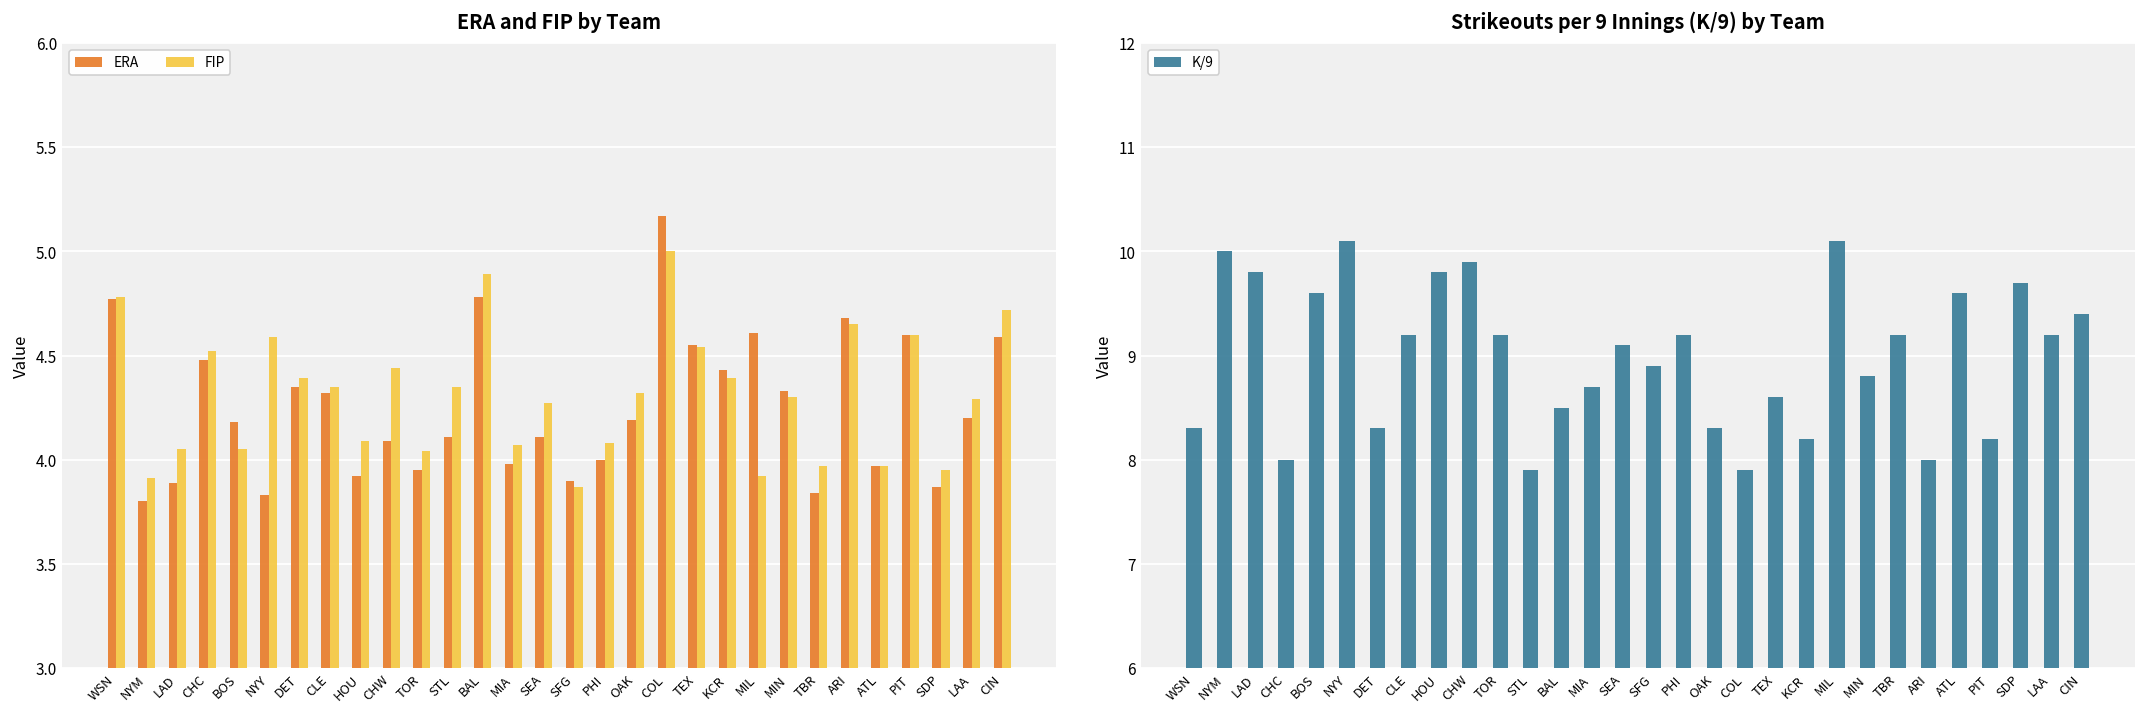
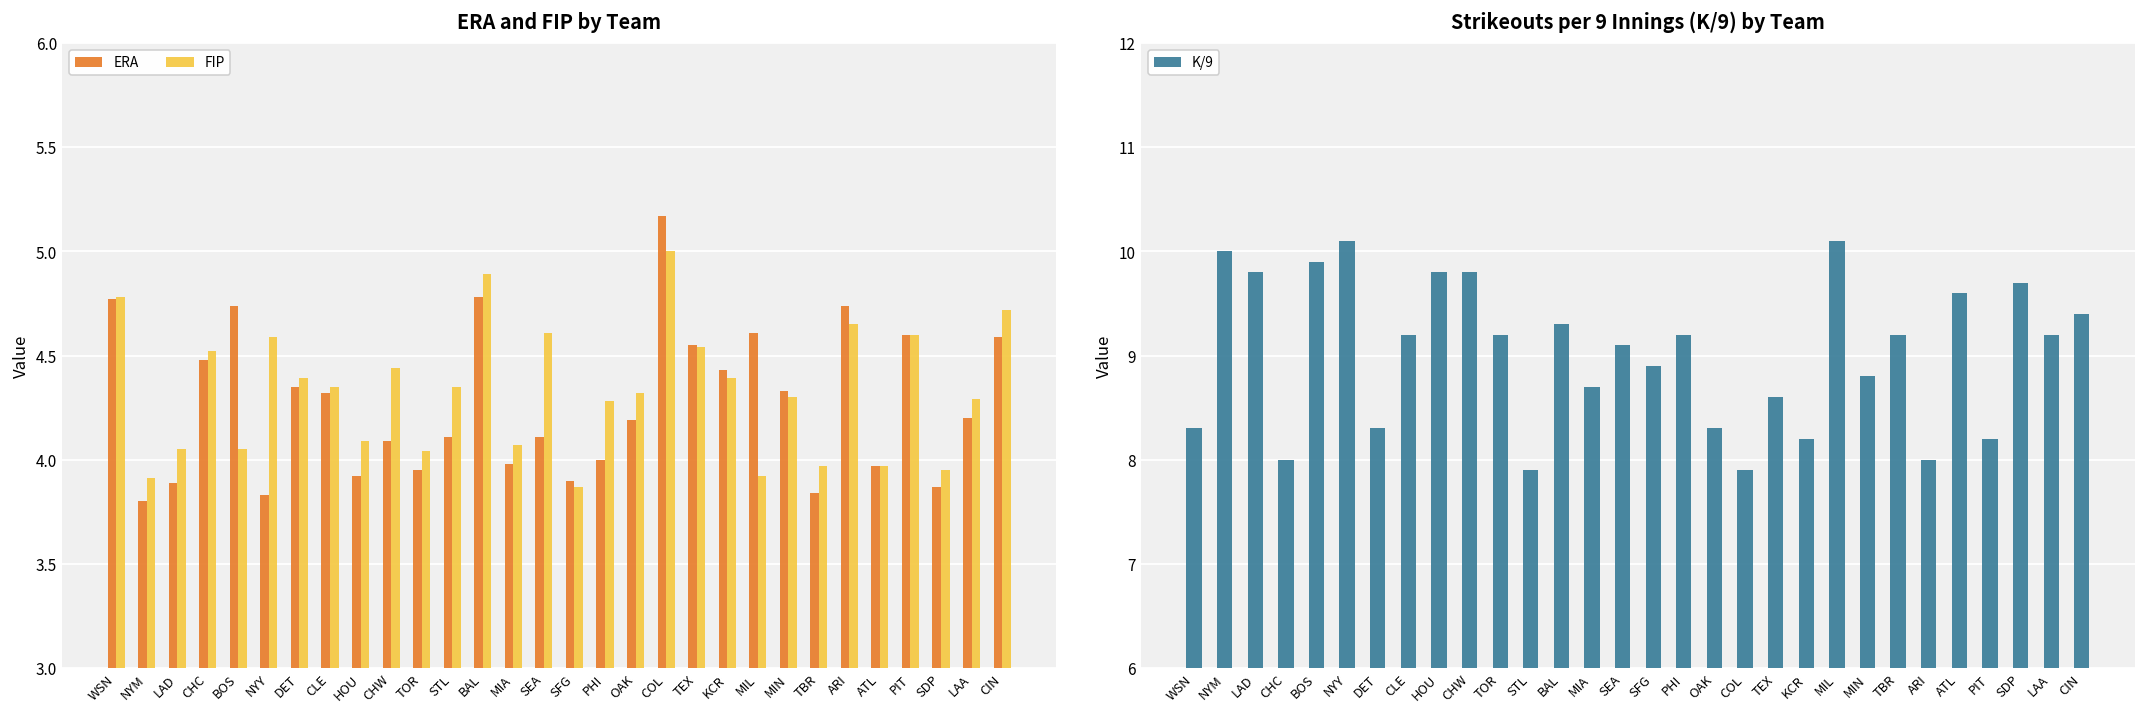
  {
    "ERA and FIP by Team": {
      "ERA": {
        "WSN": 4.77,
        "NYM": 3.80,
        "LAD": 3.89,
        "CHC": 4.48,
-       "BOS": 4.18,
+       "BOS": 4.74,
        "NYY": 3.83,
        "DET": 4.35,
        "CLE": 4.32,
        "HOU": 3.92,
        "CHW": 4.09,
        "TOR": 3.95,
        "STL": 4.11,
        "BAL": 4.78,
        "MIA": 3.98,
        "SEA": 4.11,
        "SFG": 3.90,
        "PHI": 4.00,
        "OAK": 4.19,
        "COL": 5.17,
        "TEX": 4.55,
        "KCR": 4.43,
        "MIL": 4.61,
        "MIN": 4.33,
        "TBR": 3.84,
-       "ARI": 4.68,
+       "ARI": 4.74,
        "ATL": 3.97,
        "PIT": 4.60,
        "SDP": 3.87,
        "LAA": 4.20,
        "CIN": 4.59
      },
      "FIP": {
        "WSN": 4.78,
        "NYM": 3.91,
        "LAD": 4.05,
        "CHC": 4.52,
        "BOS": 4.05,
        "NYY": 4.59,
        "DET": 4.39,
        "CLE": 4.35,
        "HOU": 4.09,
        "CHW": 4.44,
        "TOR": 4.04,
        "STL": 4.35,
        "BAL": 4.89,
        "MIA": 4.07,
-       "SEA": 4.27,
+       "SEA": 4.61,
        "SFG": 3.87,
-       "PHI": 4.08,
+       "PHI": 4.28,
        "OAK": 4.32,
        "COL": 5.00,
        "TEX": 4.54,
        "KCR": 4.39,
        "MIL": 3.92,
        "MIN": 4.30,
        "TBR": 3.97,
        "ARI": 4.65,
        "ATL": 3.97,
        "PIT": 4.60,
        "SDP": 3.95,
        "LAA": 4.29,
        "CIN": 4.72
      }
    },
    "Strikeouts per 9 Innings (K/9) by Team": {
      "WSN": 8.3,
      "NYM": 10.0,
      "LAD": 9.8,
      "CHC": 8.0,
-     "BOS": 9.6,
+     "BOS": 9.9,
      "NYY": 10.1,
      "DET": 8.3,
      "CLE": 9.2,
      "HOU": 9.8,
-     "CHW": 9.9,
+     "CHW": 9.8,
      "TOR": 9.2,
      "STL": 7.9,
-     "BAL": 8.5,
+     "BAL": 9.3,
      "MIA": 8.7,
      "SEA": 9.1,
      "SFG": 8.9,
      "PHI": 9.2,
      "OAK": 8.3,
      "COL": 7.9,
      "TEX": 8.6,
      "KCR": 8.2,
      "MIL": 10.1,
      "MIN": 8.8,
      "TBR": 9.2,
      "ARI": 8.0,
      "ATL": 9.6,
      "PIT": 8.2,
      "SDP": 9.7,
      "LAA": 9.2,
      "CIN": 9.4
    }
  }
